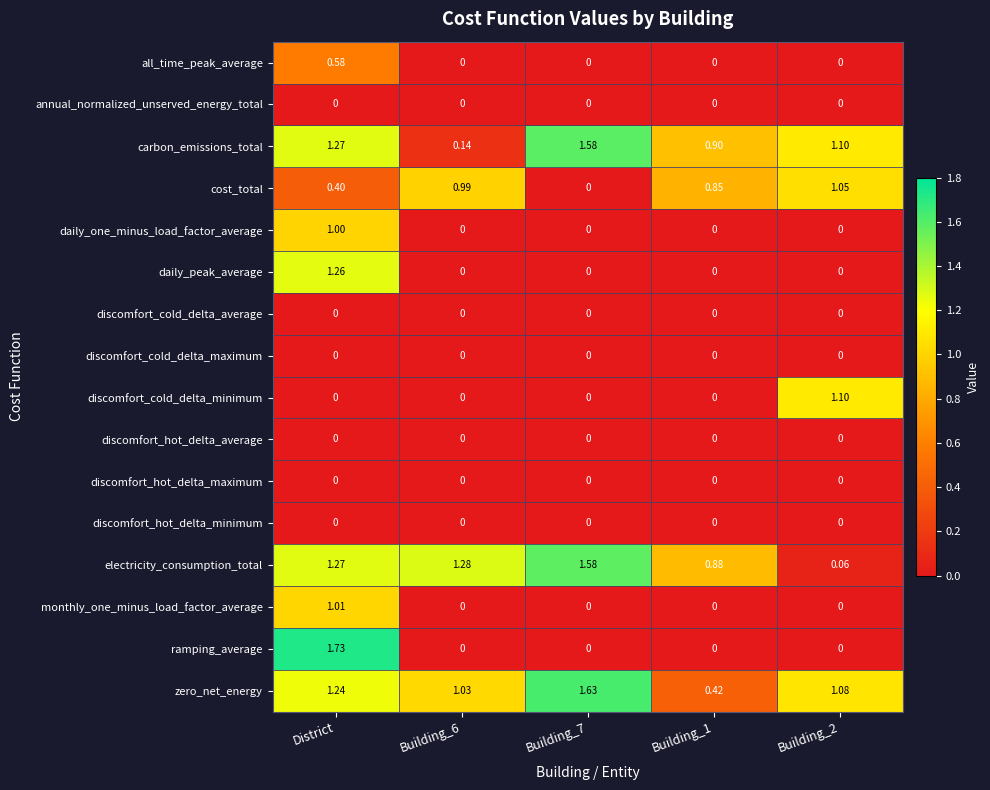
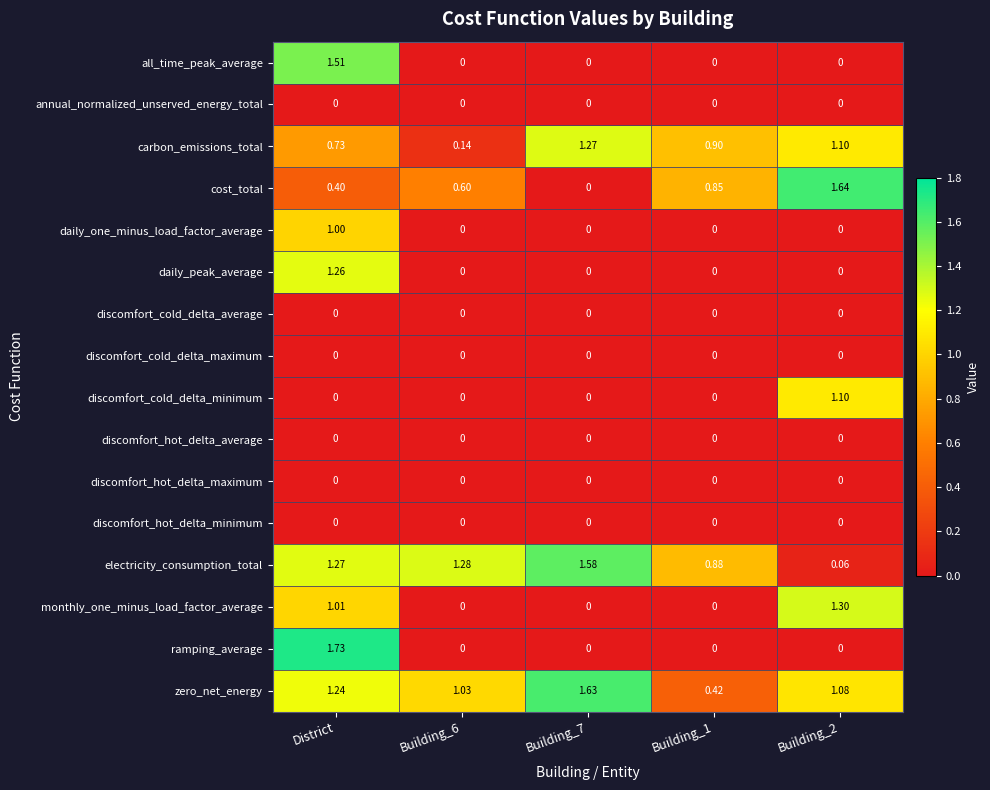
  {
    "all_time_peak_average": {
-     "District": 0.58,
+     "District": 1.51,
      "Building_6": 0,
      "Building_7": 0,
      "Building_1": 0,
      "Building_2": 0
    },
    "annual_normalized_unserved_energy_total": {
      "District": 0,
      "Building_6": 0,
      "Building_7": 0,
      "Building_1": 0,
      "Building_2": 0
    },
    "carbon_emissions_total": {
-     "District": 1.27,
+     "District": 0.73,
      "Building_6": 0.14,
-     "Building_7": 1.58,
+     "Building_7": 1.27,
      "Building_1": 0.90,
      "Building_2": 1.10
    },
    "cost_total": {
      "District": 0.40,
-     "Building_6": 0.99,
+     "Building_6": 0.60,
      "Building_7": 0,
      "Building_1": 0.85,
-     "Building_2": 1.05
+     "Building_2": 1.64
    },
    "daily_one_minus_load_factor_average": {
      "District": 1.00,
      "Building_6": 0,
      "Building_7": 0,
      "Building_1": 0,
      "Building_2": 0
    },
    "daily_peak_average": {
      "District": 1.26,
      "Building_6": 0,
      "Building_7": 0,
      "Building_1": 0,
      "Building_2": 0
    },
    "discomfort_cold_delta_average": {
      "District": 0,
      "Building_6": 0,
      "Building_7": 0,
      "Building_1": 0,
      "Building_2": 0
    },
    "discomfort_cold_delta_maximum": {
      "District": 0,
      "Building_6": 0,
      "Building_7": 0,
      "Building_1": 0,
      "Building_2": 0
    },
    "discomfort_cold_delta_minimum": {
      "District": 0,
      "Building_6": 0,
      "Building_7": 0,
      "Building_1": 0,
      "Building_2": 1.10
    },
    "discomfort_hot_delta_average": {
      "District": 0,
      "Building_6": 0,
      "Building_7": 0,
      "Building_1": 0,
      "Building_2": 0
    },
    "discomfort_hot_delta_maximum": {
      "District": 0,
      "Building_6": 0,
      "Building_7": 0,
      "Building_1": 0,
      "Building_2": 0
    },
    "discomfort_hot_delta_minimum": {
      "District": 0,
      "Building_6": 0,
      "Building_7": 0,
      "Building_1": 0,
      "Building_2": 0
    },
    "electricity_consumption_total": {
      "District": 1.27,
      "Building_6": 1.28,
      "Building_7": 1.58,
      "Building_1": 0.88,
      "Building_2": 0.06
    },
    "monthly_one_minus_load_factor_average": {
      "District": 1.01,
      "Building_6": 0,
      "Building_7": 0,
      "Building_1": 0,
-     "Building_2": 0
+     "Building_2": 1.30
    },
    "ramping_average": {
      "District": 1.73,
      "Building_6": 0,
      "Building_7": 0,
      "Building_1": 0,
      "Building_2": 0
    },
    "zero_net_energy": {
      "District": 1.24,
      "Building_6": 1.03,
      "Building_7": 1.63,
      "Building_1": 0.42,
      "Building_2": 1.08
    }
  }
